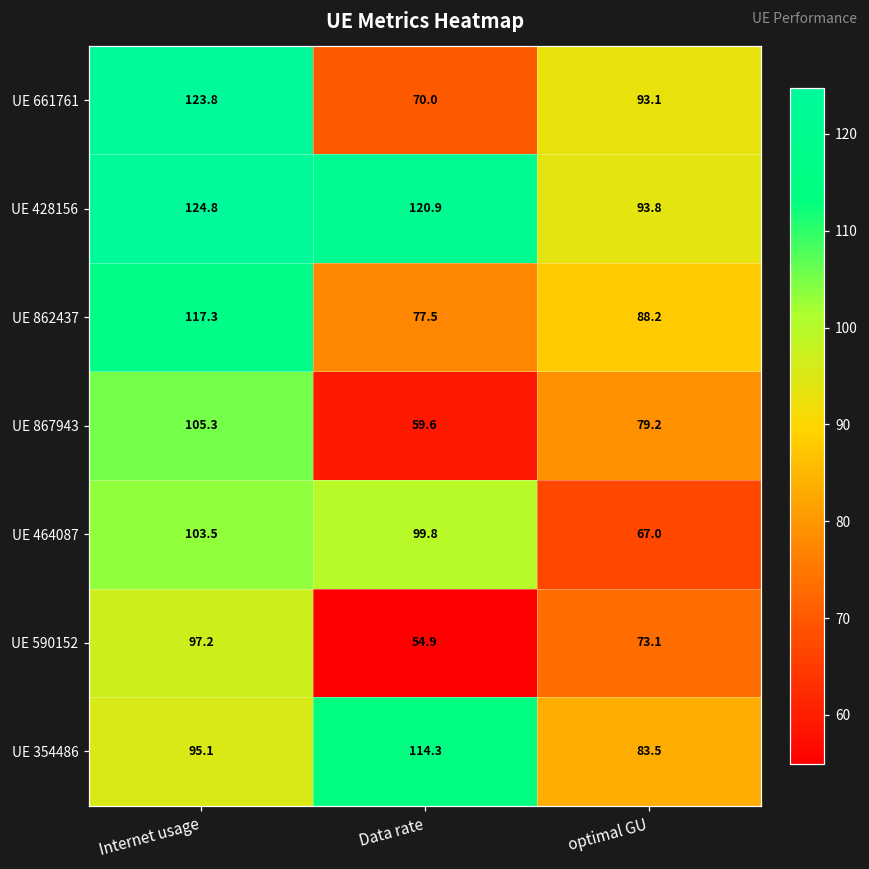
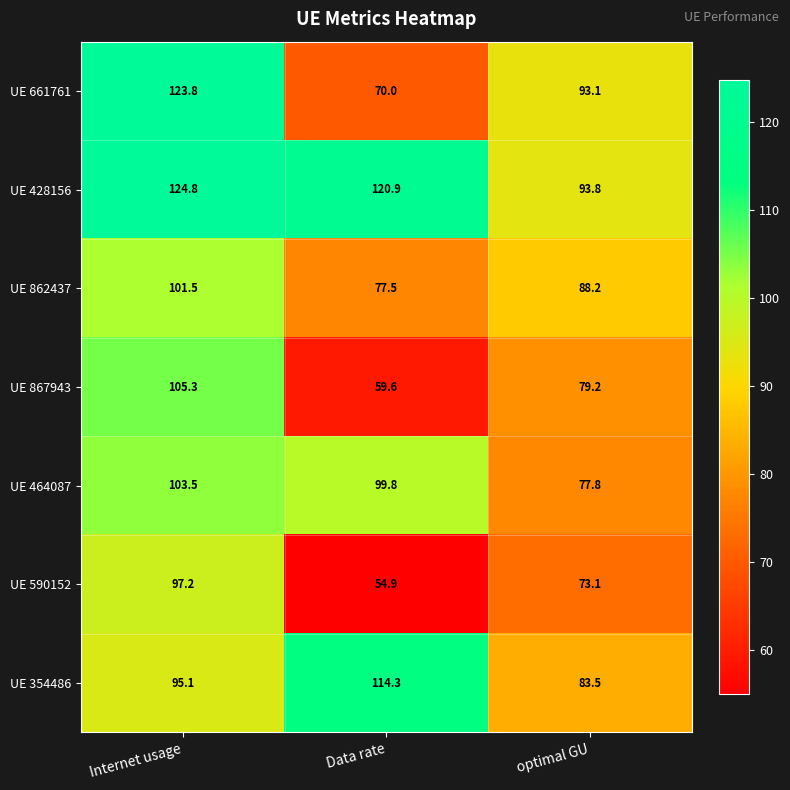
  {
    "UE 661761": {
      "Internet usage": 123.8,
      "Data rate": 70.0,
      "optimal GU": 93.1
    },
    "UE 428156": {
      "Internet usage": 124.8,
      "Data rate": 120.9,
      "optimal GU": 93.8
    },
    "UE 862437": {
-     "Internet usage": 117.3,
+     "Internet usage": 101.5,
      "Data rate": 77.5,
      "optimal GU": 88.2
    },
    "UE 867943": {
      "Internet usage": 105.3,
      "Data rate": 59.6,
      "optimal GU": 79.2
    },
    "UE 464087": {
      "Internet usage": 103.5,
      "Data rate": 99.8,
-     "optimal GU": 67.0
+     "optimal GU": 77.8
    },
    "UE 590152": {
      "Internet usage": 97.2,
      "Data rate": 54.9,
      "optimal GU": 73.1
    },
    "UE 354486": {
      "Internet usage": 95.1,
      "Data rate": 114.3,
      "optimal GU": 83.5
    }
  }
